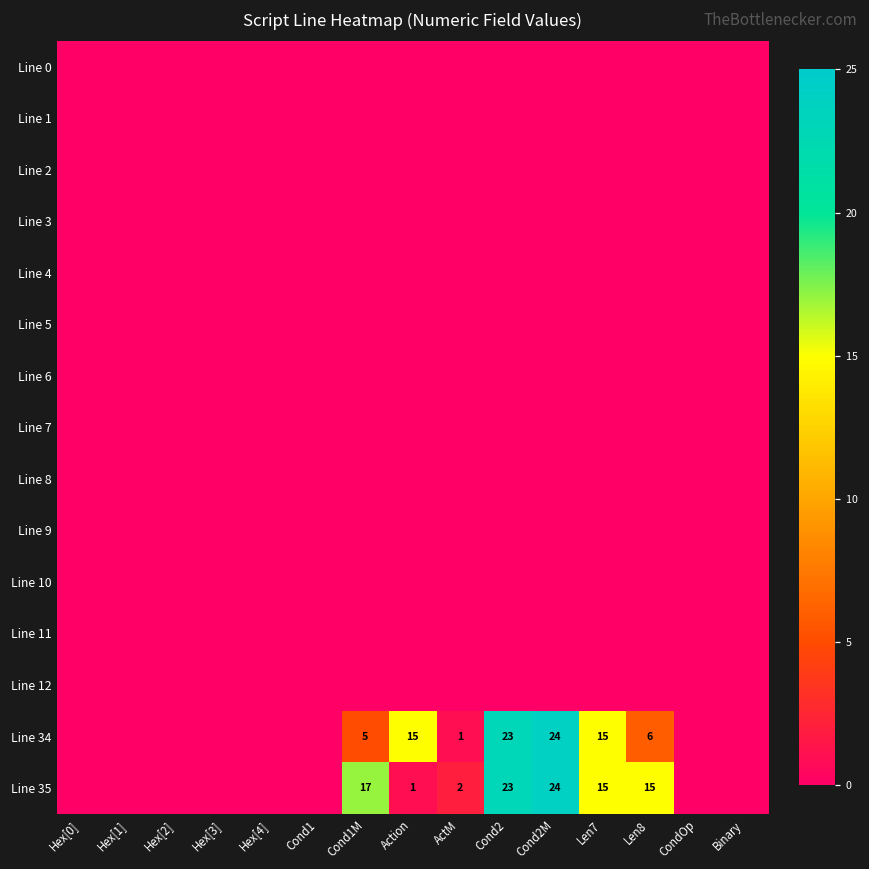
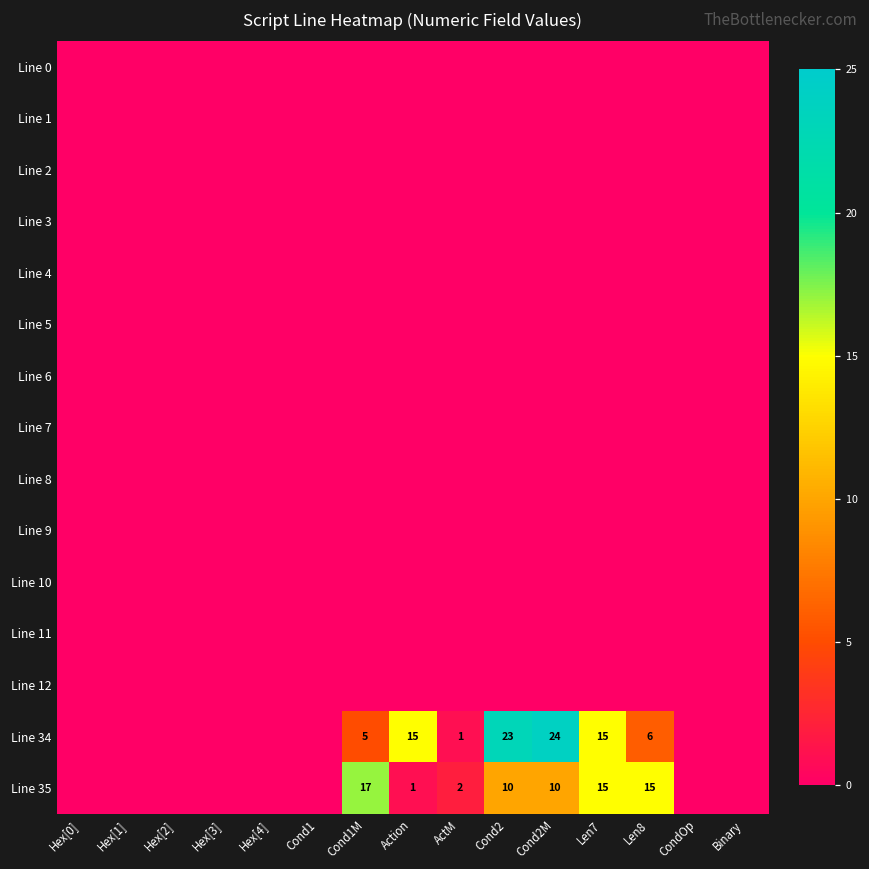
  {
    "Line 34": {
      "Cond1M": 5,
      "Action": 15,
      "ActM": 1,
      "Cond2": 23,
      "Cond2M": 24,
      "Len7": 15,
      "Len8": 6
    },
    "Line 35": {
      "Cond1M": 17,
      "Action": 1,
      "ActM": 2,
-     "Cond2": 23,
-     "Cond2M": 24,
+     "Cond2": 10,
+     "Cond2M": 10,
      "Len7": 15,
      "Len8": 15
    }
  }
